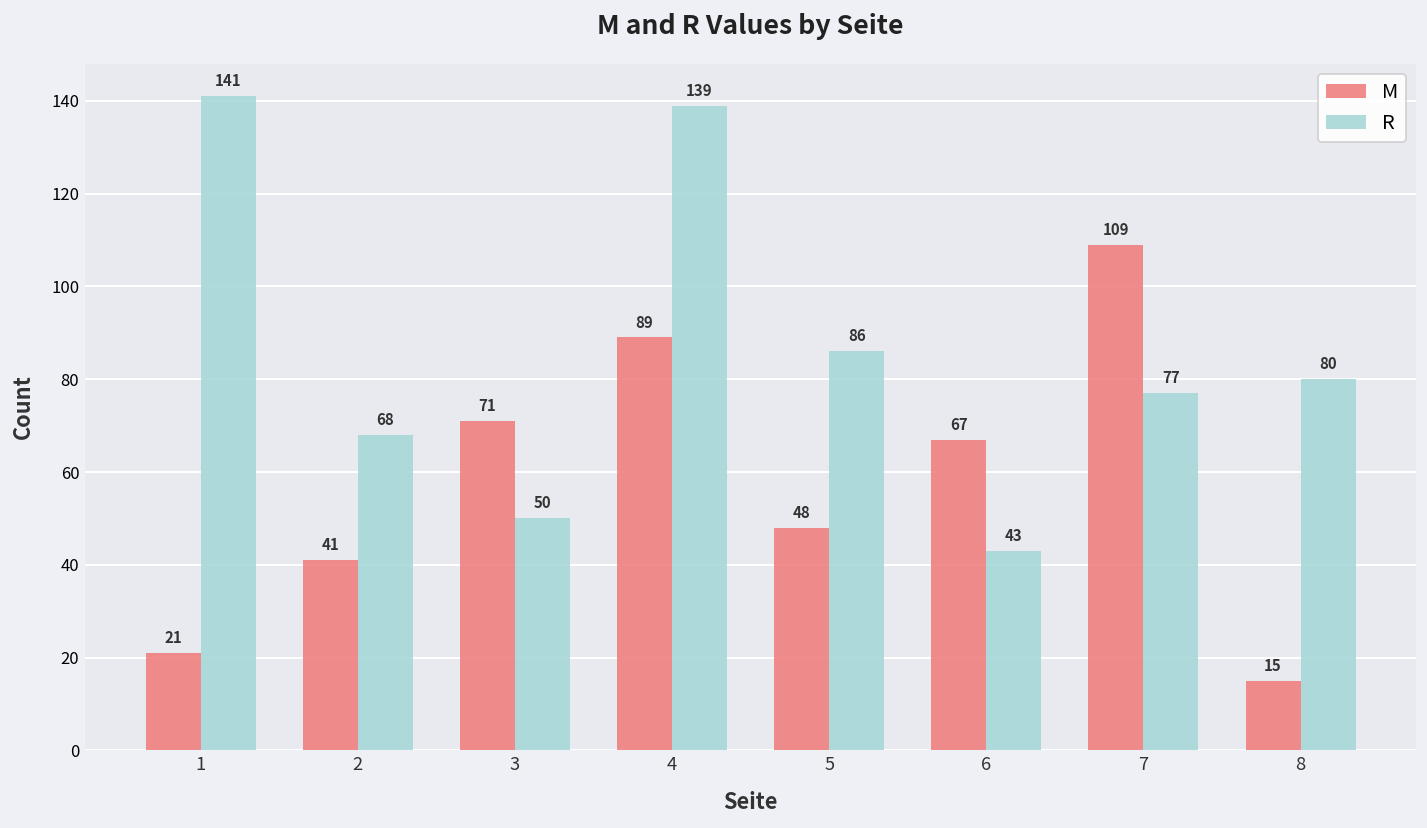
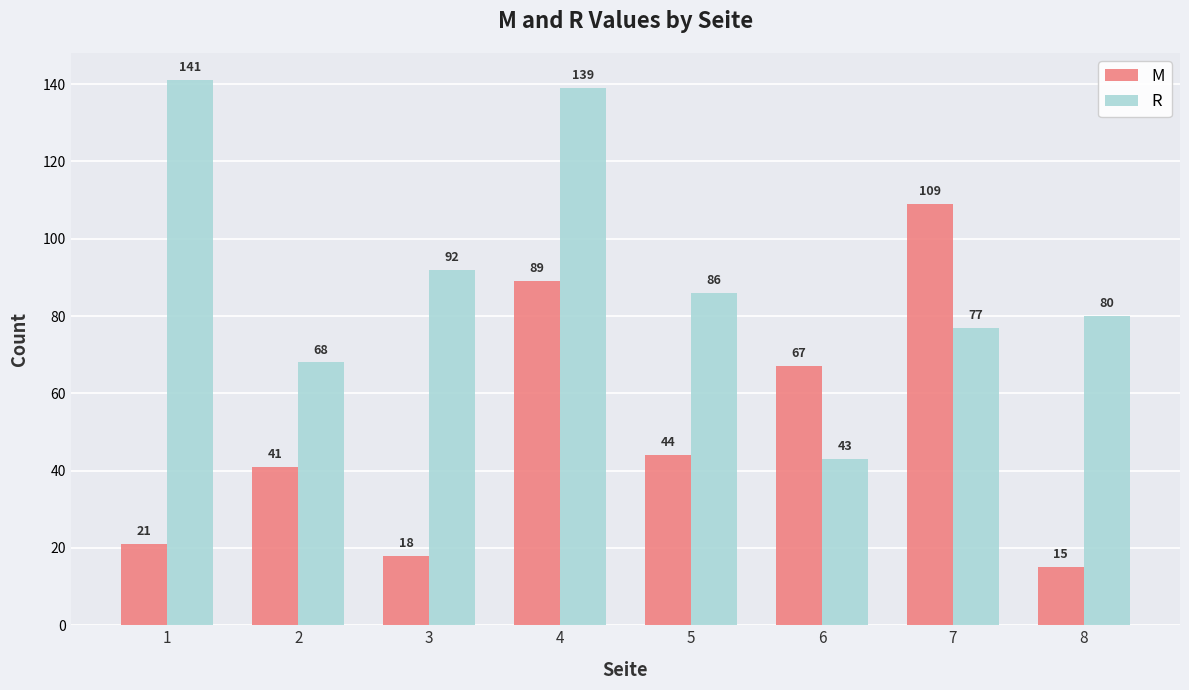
  {
    "M": {
      "1": 21,
      "2": 41,
-     "3": 71,
+     "3": 18,
      "4": 89,
-     "5": 48,
+     "5": 44,
      "6": 67,
      "7": 109,
      "8": 15
    },
    "R": {
      "1": 141,
      "2": 68,
-     "3": 50,
+     "3": 92,
      "4": 139,
      "5": 86,
      "6": 43,
      "7": 77,
      "8": 80
    }
  }
